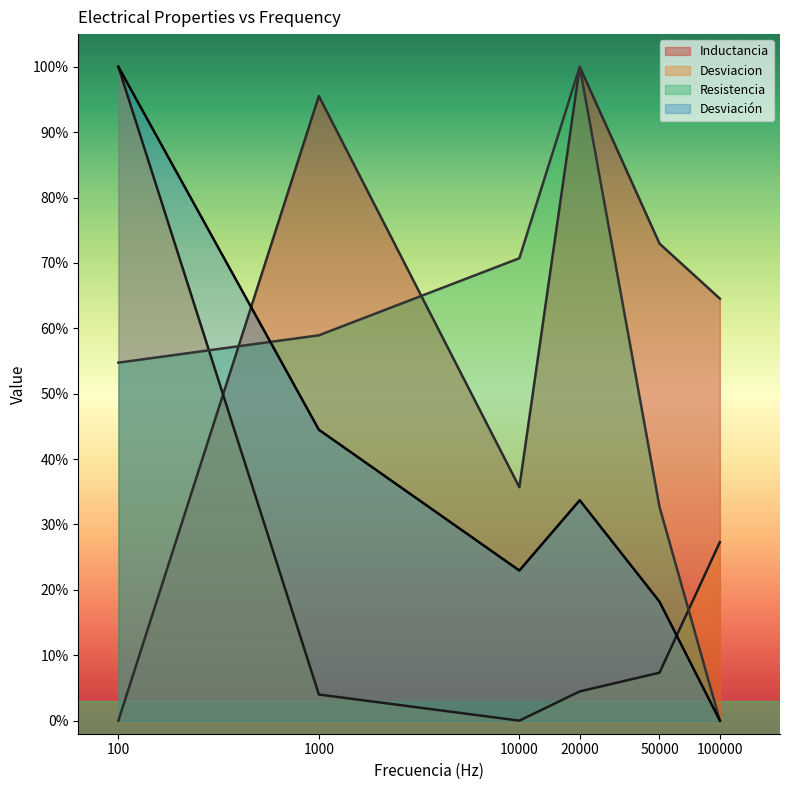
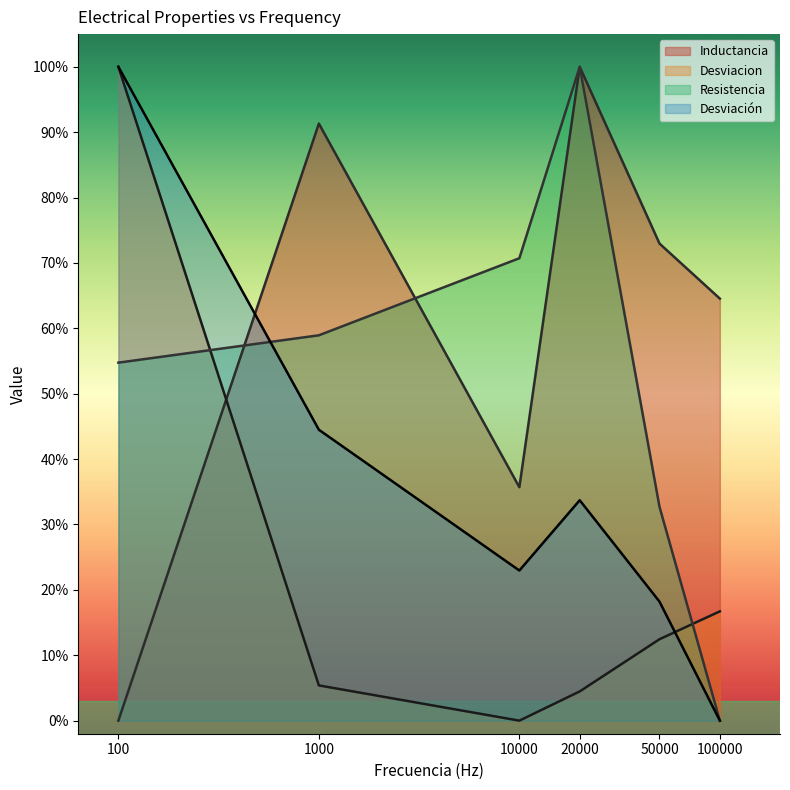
  {
    "Inductancia": {
-     "1000": "96%",
+     "1000": "91%",
      "10000": "36%",
      "50000": "73%",
      "100000": "65%"
    },
    "Desviacion": {
-     "1000": "4%",
+     "1000": "5%",
      "20000": "4%",
-     "50000": "7%",
-     "100000": "27%"
+     "50000": "12%",
+     "100000": "17%"
    }
  }
